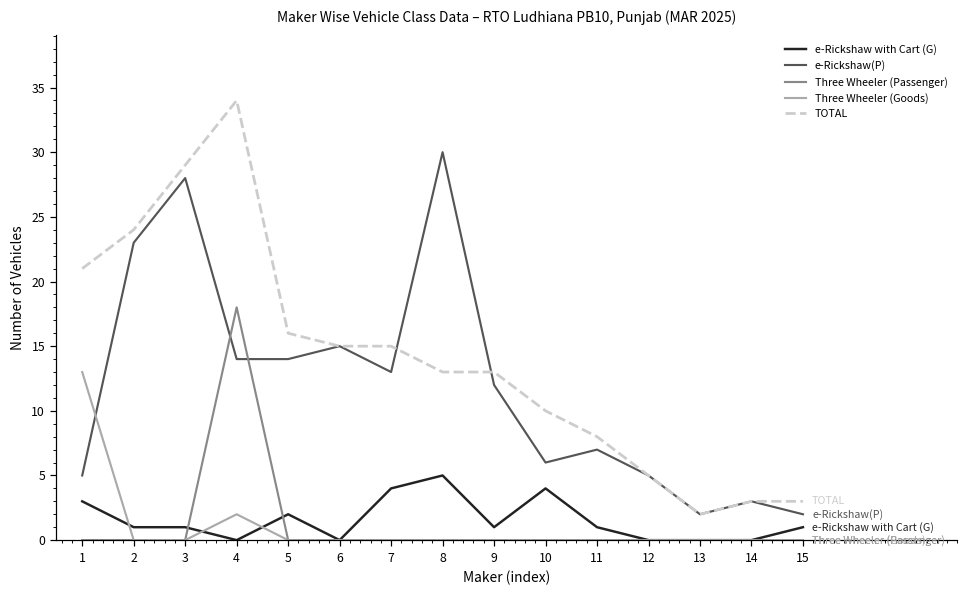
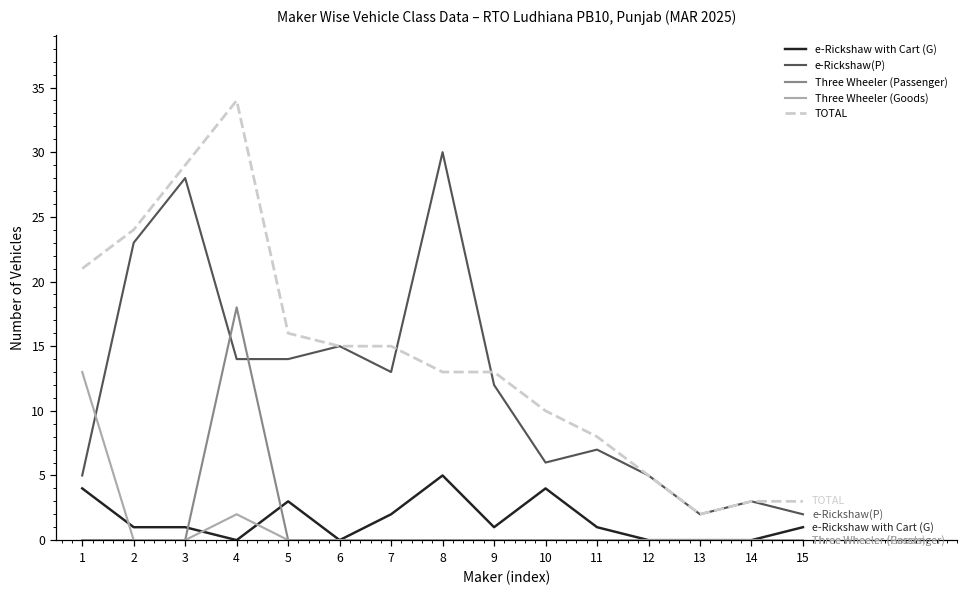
  {
    "e-Rickshaw with Cart (G)": {
-     "1": 3,
+     "1": 4,
      "2": 1,
      "3": 1,
      "4": 0,
-     "5": 2,
-     "7": 4,
+     "5": 3,
+     "7": 2,
      "8": 5,
      "9": 1,
      "10": 4,
      "11": 1,
      "15": 1
    },
    "e-Rickshaw(P)": {
      "1": 5,
      "2": 23,
      "3": 28,
      "4": 14,
      "5": 14,
      "7": 13,
      "8": 30,
      "9": 12,
      "10": 6,
      "11": 7,
      "15": 2
    }
  }
